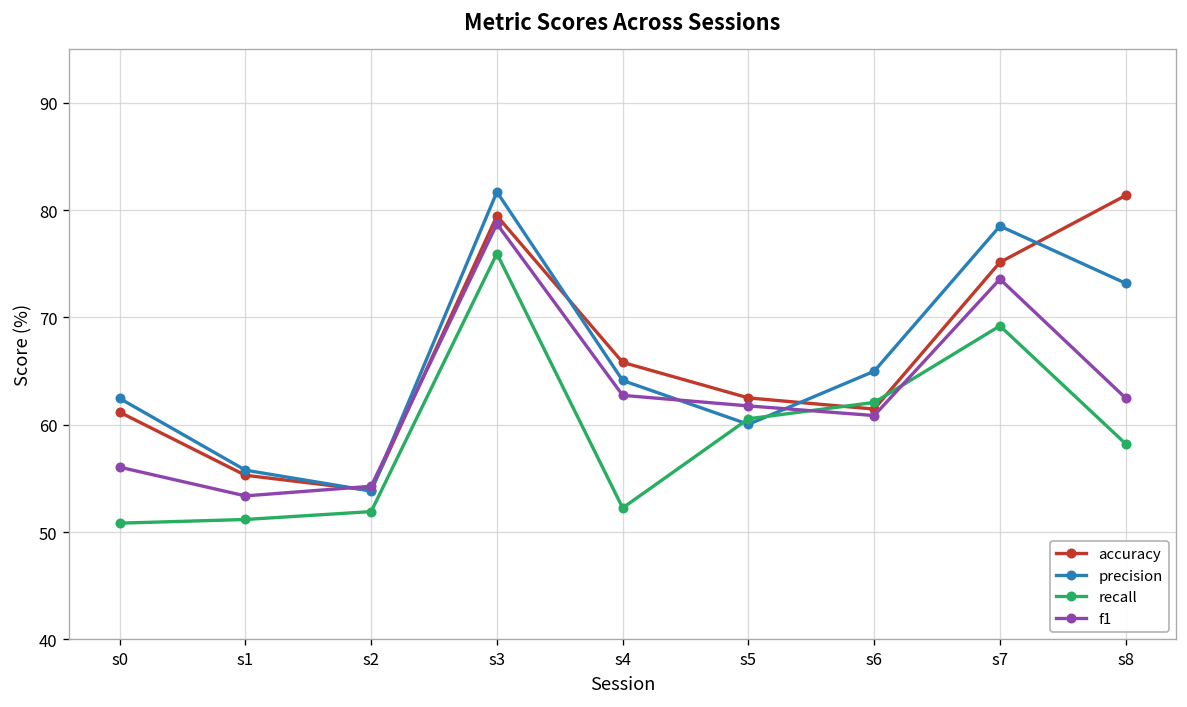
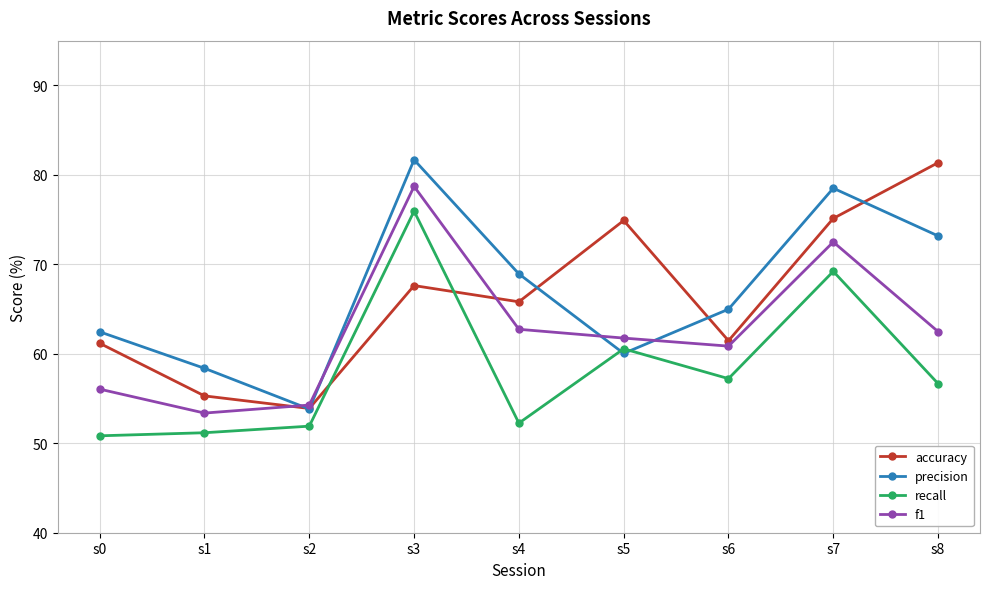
  {
    "accuracy": {
      "s0": 61,
      "s1": 55,
-     "s3": 79,
+     "s3": 68,
      "s4": 66,
-     "s5": 63,
+     "s5": 75,
      "s6": 61,
      "s7": 75,
      "s8": 81
    },
    "precision": {
      "s0": 62,
-     "s1": 56,
+     "s1": 58,
      "s3": 82,
-     "s4": 64,
+     "s4": 69,
      "s5": 60,
      "s6": 65,
      "s7": 79,
      "s8": 73
    },
    "recall": {
      "s0": 51,
      "s1": 51,
      "s2": 52,
      "s3": 76,
      "s4": 52,
      "s5": 61,
-     "s6": 62,
+     "s6": 57,
      "s7": 69,
-     "s8": 58
+     "s8": 57
    },
    "f1": {
      "s0": 56,
      "s1": 53,
      "s2": 54,
      "s3": 79,
      "s4": 63,
      "s5": 62,
      "s6": 61,
-     "s7": 74,
+     "s7": 72,
      "s8": 62
    }
  }
